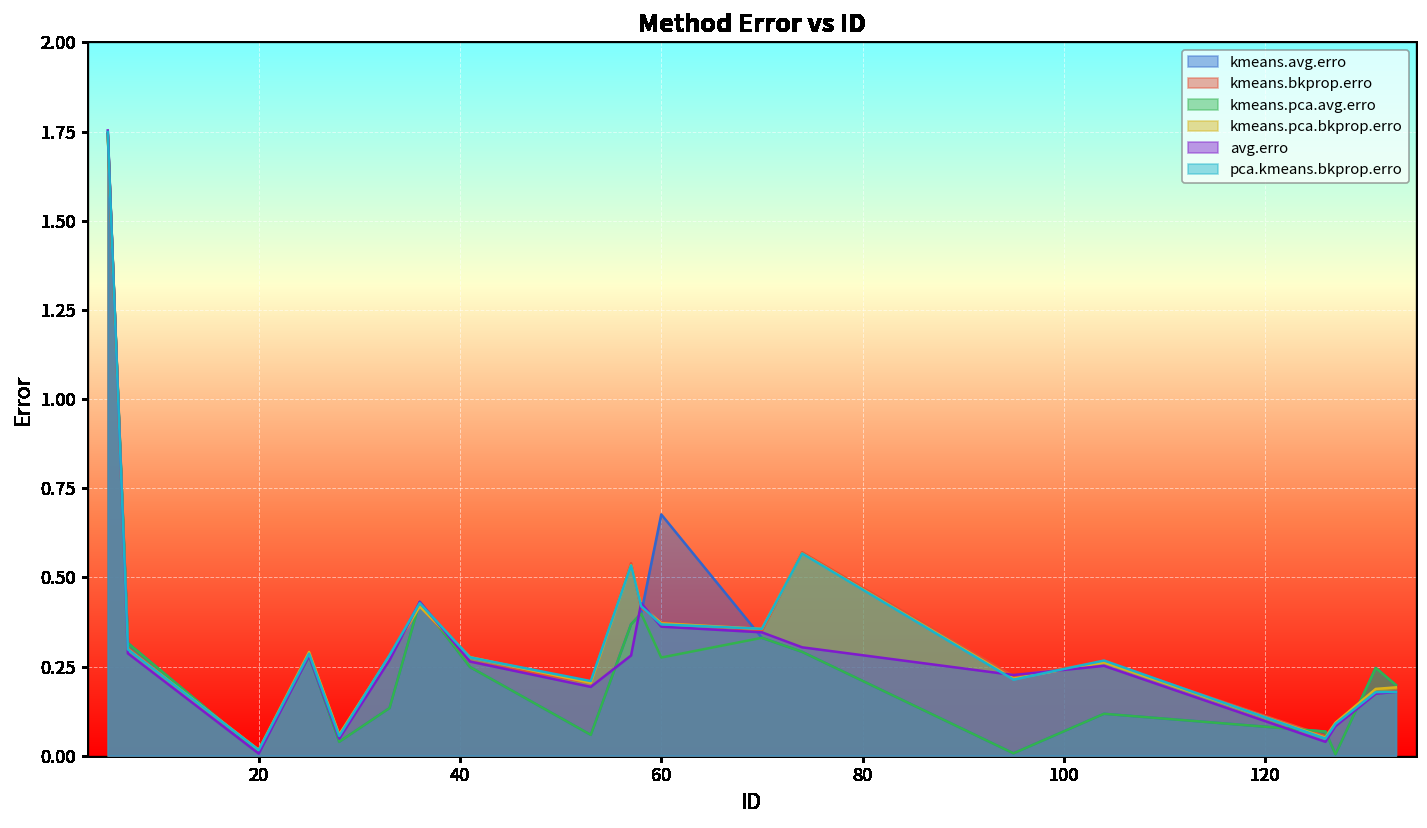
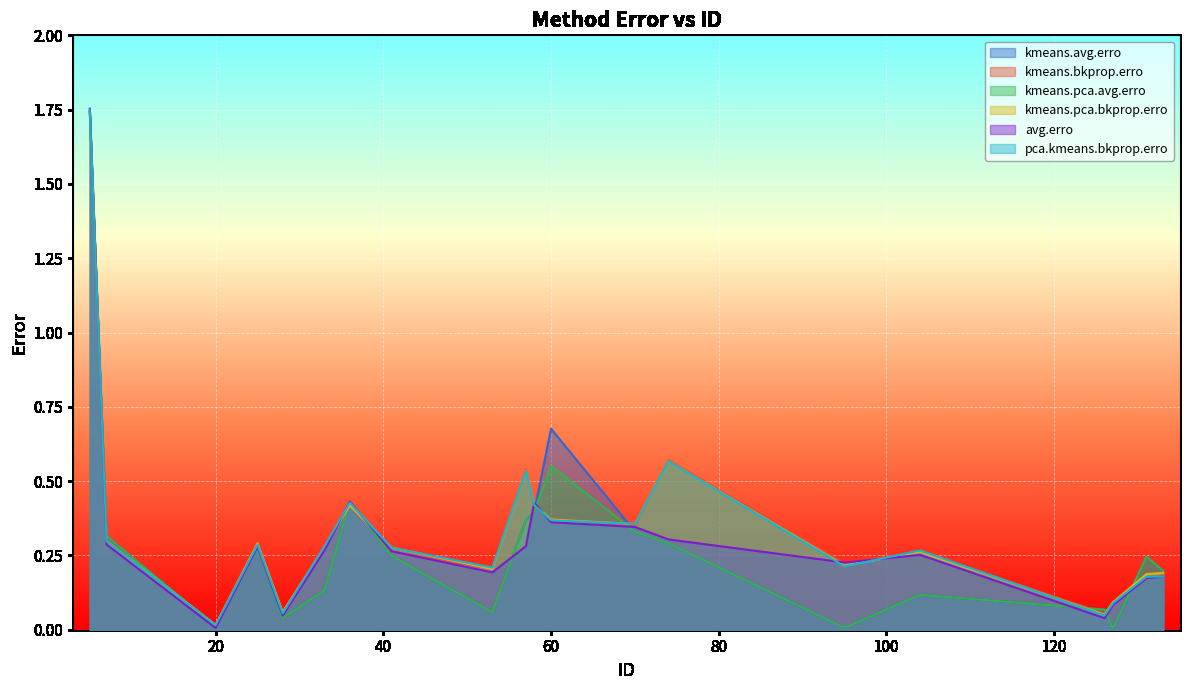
  {
    "kmeans.pca.avg.erro": {
-     "60": 0.28
+     "60": 0.55
    }
  }
